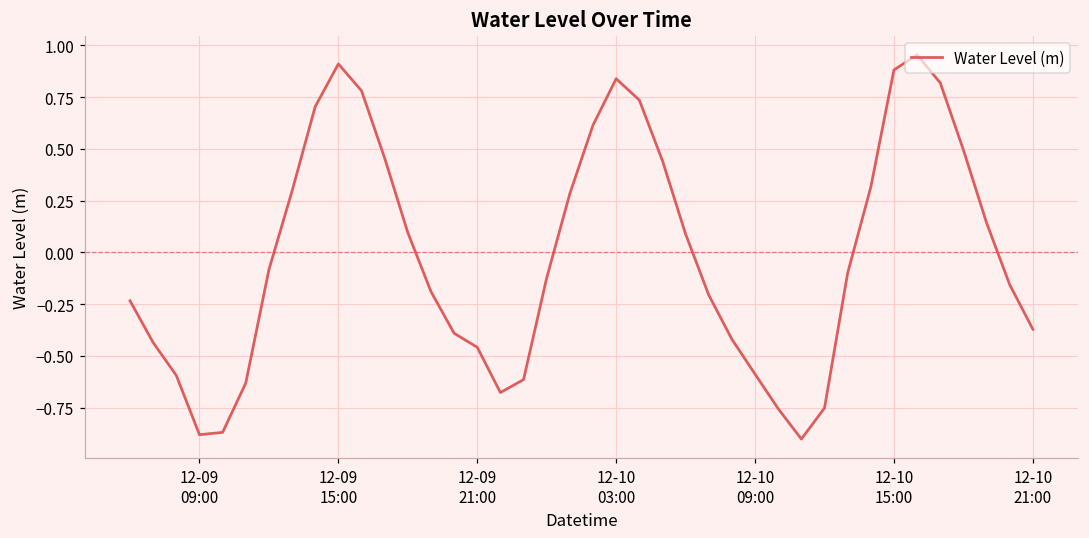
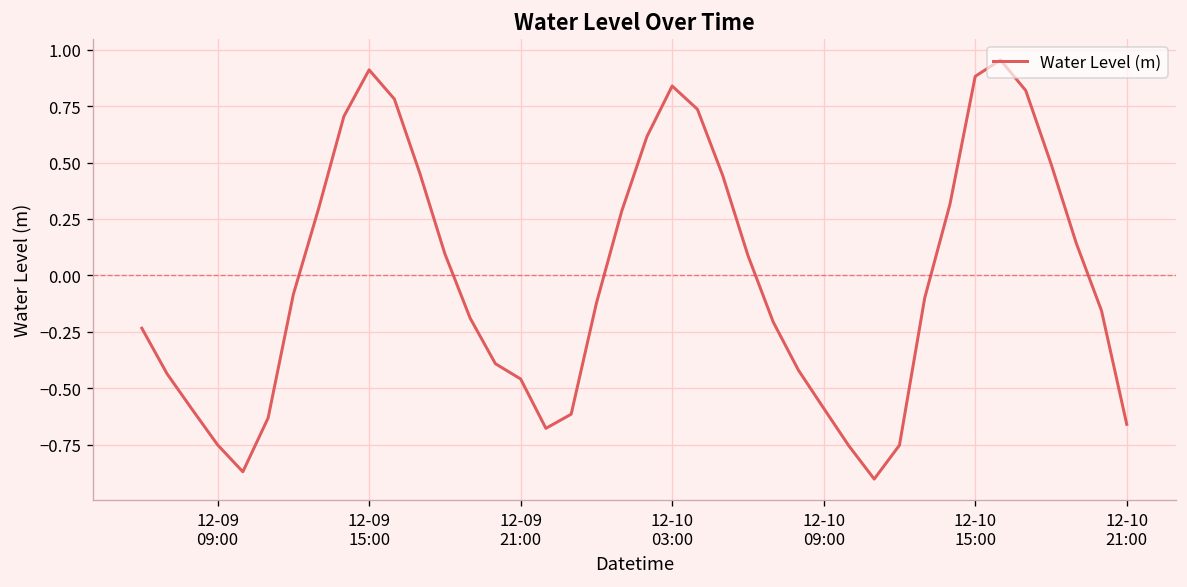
  {
-   "12-09 09:00": -0.88,
+   "12-09 09:00": -0.75,
    "12-09 15:00": 0.91,
    "12-09 21:00": -0.46,
    "12-10 03:00": 0.84,
    "12-10 09:00": -0.59,
    "12-10 15:00": 0.88,
-   "12-10 21:00": -0.37
+   "12-10 21:00": -0.66
  }
